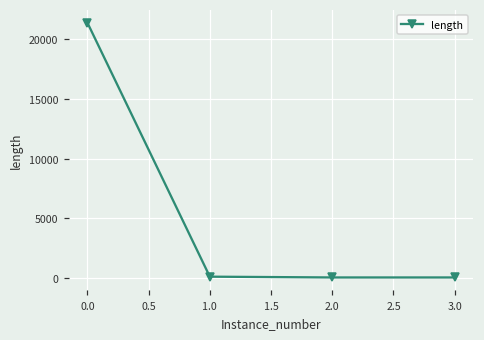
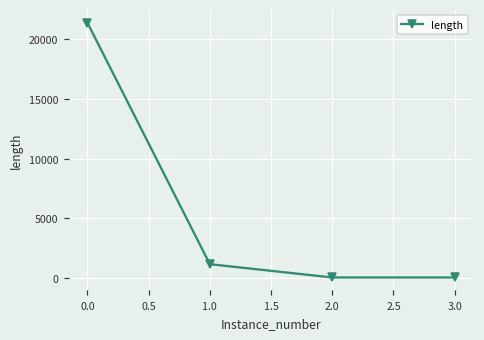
  {
    "0.0": 21300,
-   "1.0": 100,
+   "1.0": 1200,
    "2.0": 100,
    "3.0": 100
  }
